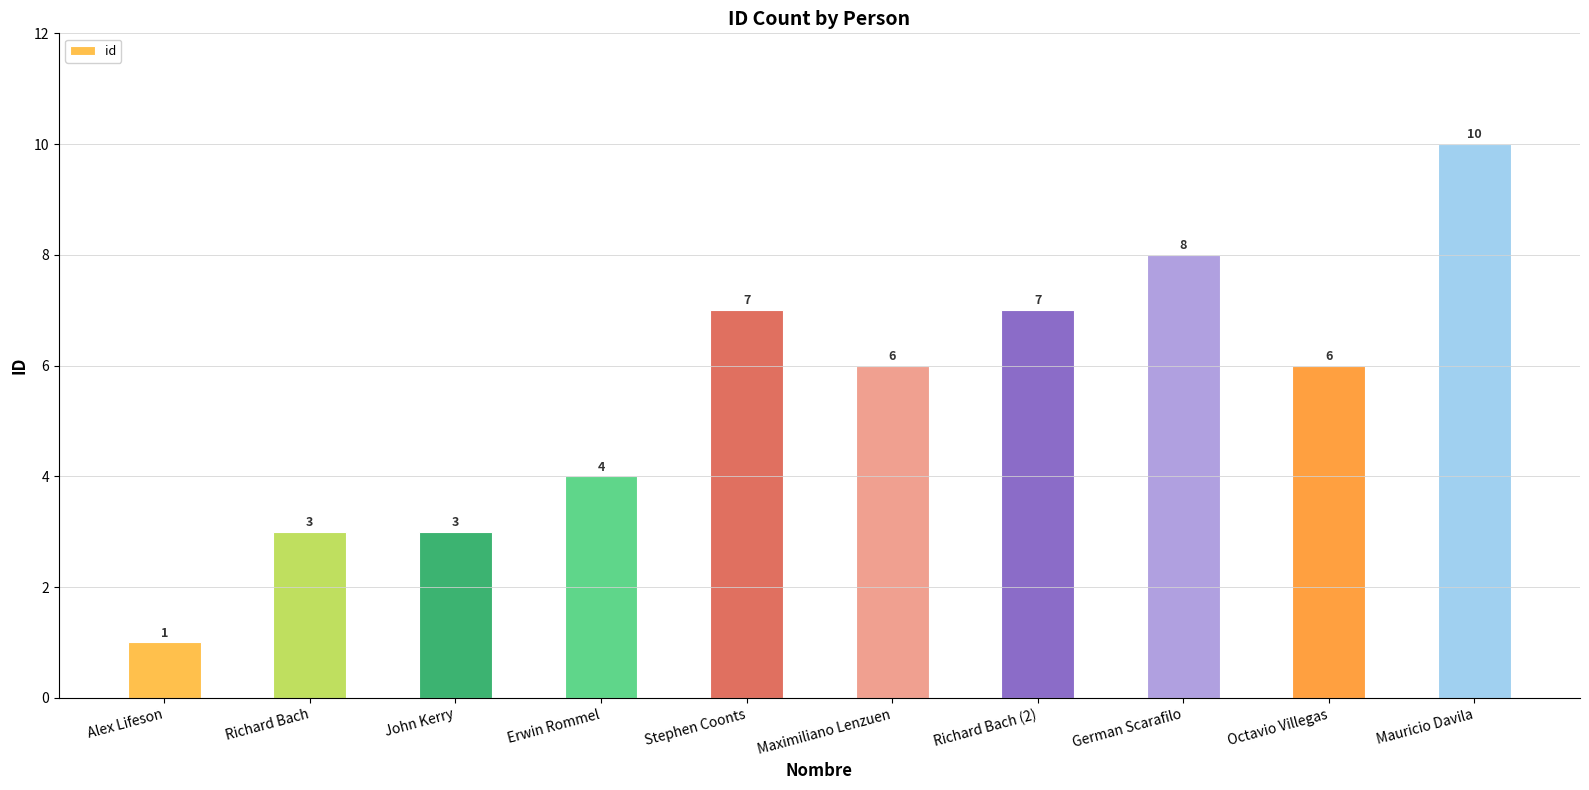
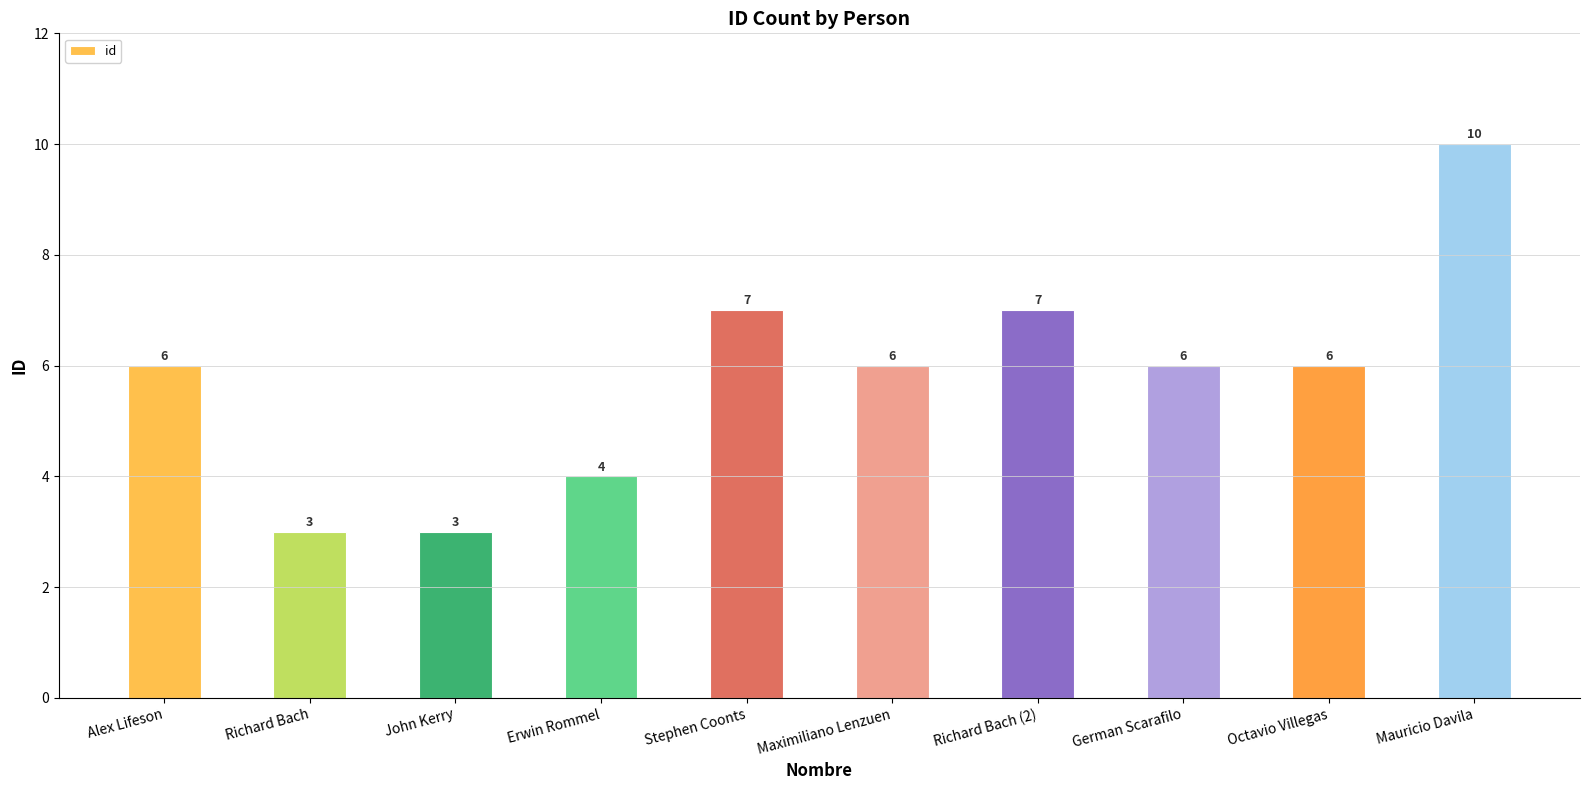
  {
-   "Alex Lifeson": 1,
+   "Alex Lifeson": 6,
    "Richard Bach": 3,
    "John Kerry": 3,
    "Erwin Rommel": 4,
    "Stephen Coonts": 7,
    "Maximiliano Lenzuen": 6,
    "Richard Bach (2)": 7,
-   "German Scarafilo": 8,
+   "German Scarafilo": 6,
    "Octavio Villegas": 6,
    "Mauricio Davila": 10
  }
